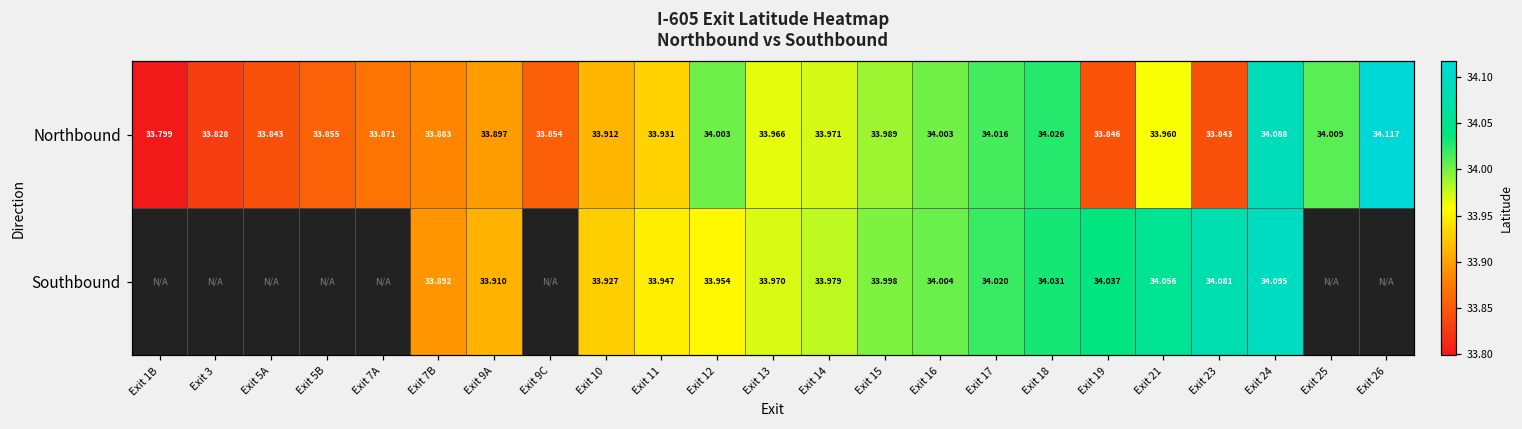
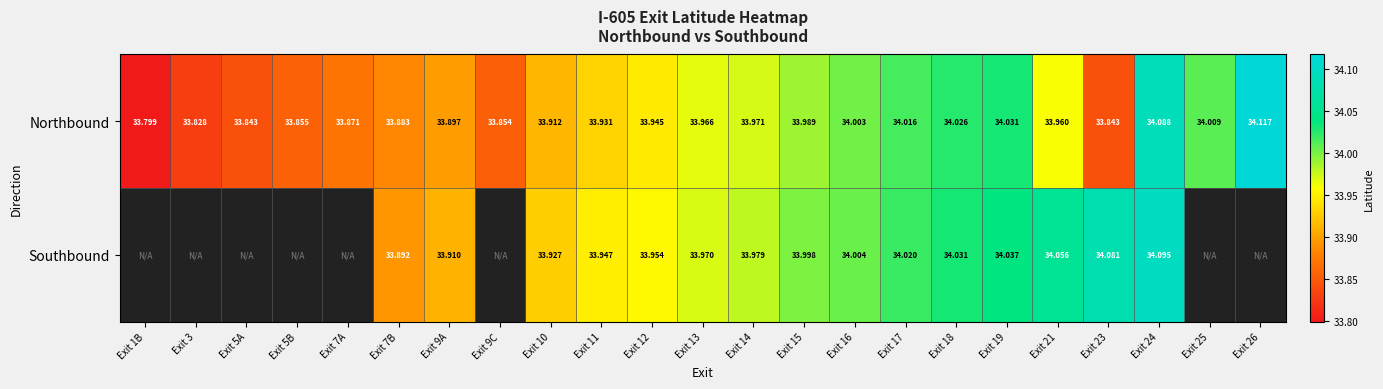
  {
    "Northbound": {
      "Exit 1B": 33.799,
      "Exit 3": 33.828,
      "Exit 5A": 33.843,
      "Exit 5B": 33.855,
      "Exit 7A": 33.871,
      "Exit 7B": 33.883,
      "Exit 9A": 33.897,
      "Exit 9C": 33.854,
      "Exit 10": 33.912,
      "Exit 11": 33.931,
-     "Exit 12": 34.003,
+     "Exit 12": 33.945,
      "Exit 13": 33.966,
      "Exit 14": 33.971,
      "Exit 15": 33.989,
      "Exit 16": 34.003,
      "Exit 17": 34.016,
      "Exit 18": 34.026,
-     "Exit 19": 33.846,
+     "Exit 19": 34.031,
      "Exit 21": 33.960,
      "Exit 23": 33.843,
      "Exit 24": 34.088,
      "Exit 25": 34.009,
      "Exit 26": 34.117
    },
    "Southbound": {
      "Exit 7B": 33.892,
      "Exit 9A": 33.910,
      "Exit 10": 33.927,
      "Exit 11": 33.947,
      "Exit 12": 33.954,
      "Exit 13": 33.970,
      "Exit 14": 33.979,
      "Exit 15": 33.998,
      "Exit 16": 34.004,
      "Exit 17": 34.020,
      "Exit 18": 34.031,
      "Exit 19": 34.037,
      "Exit 21": 34.056,
      "Exit 23": 34.081,
      "Exit 24": 34.095
    }
  }
